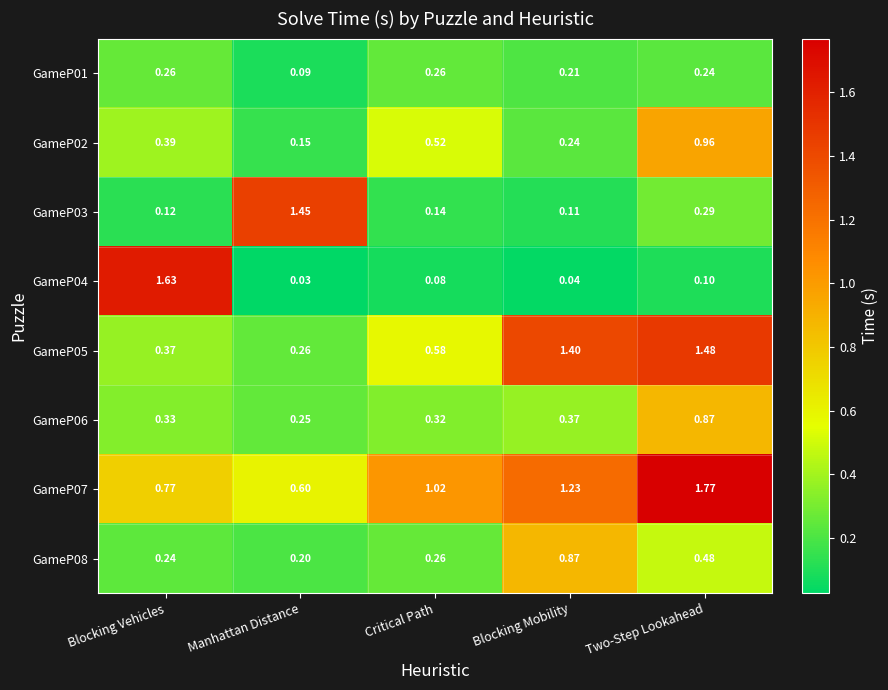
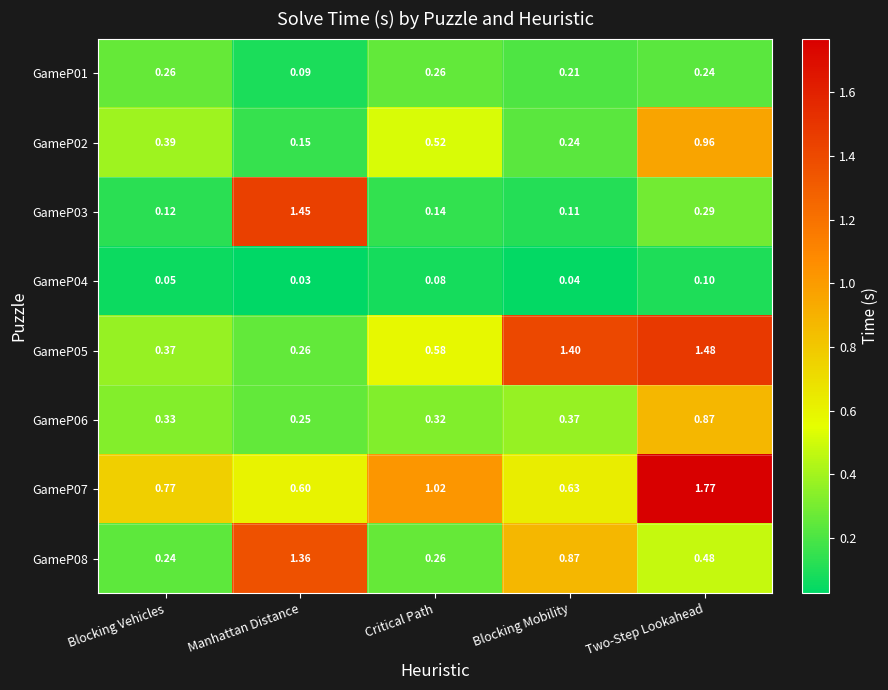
  {
    "GameP01": {
      "Blocking Vehicles": 0.26,
      "Manhattan Distance": 0.09,
      "Critical Path": 0.26,
      "Blocking Mobility": 0.21,
      "Two-Step Lookahead": 0.24
    },
    "GameP02": {
      "Blocking Vehicles": 0.39,
      "Manhattan Distance": 0.15,
      "Critical Path": 0.52,
      "Blocking Mobility": 0.24,
      "Two-Step Lookahead": 0.96
    },
    "GameP03": {
      "Blocking Vehicles": 0.12,
      "Manhattan Distance": 1.45,
      "Critical Path": 0.14,
      "Blocking Mobility": 0.11,
      "Two-Step Lookahead": 0.29
    },
    "GameP04": {
-     "Blocking Vehicles": 1.63,
+     "Blocking Vehicles": 0.05,
      "Manhattan Distance": 0.03,
      "Critical Path": 0.08,
      "Blocking Mobility": 0.04,
      "Two-Step Lookahead": 0.10
    },
    "GameP05": {
      "Blocking Vehicles": 0.37,
      "Manhattan Distance": 0.26,
      "Critical Path": 0.58,
      "Blocking Mobility": 1.40,
      "Two-Step Lookahead": 1.48
    },
    "GameP06": {
      "Blocking Vehicles": 0.33,
      "Manhattan Distance": 0.25,
      "Critical Path": 0.32,
      "Blocking Mobility": 0.37,
      "Two-Step Lookahead": 0.87
    },
    "GameP07": {
      "Blocking Vehicles": 0.77,
      "Manhattan Distance": 0.60,
      "Critical Path": 1.02,
-     "Blocking Mobility": 1.23,
+     "Blocking Mobility": 0.63,
      "Two-Step Lookahead": 1.77
    },
    "GameP08": {
      "Blocking Vehicles": 0.24,
-     "Manhattan Distance": 0.20,
+     "Manhattan Distance": 1.36,
      "Critical Path": 0.26,
      "Blocking Mobility": 0.87,
      "Two-Step Lookahead": 0.48
    }
  }
